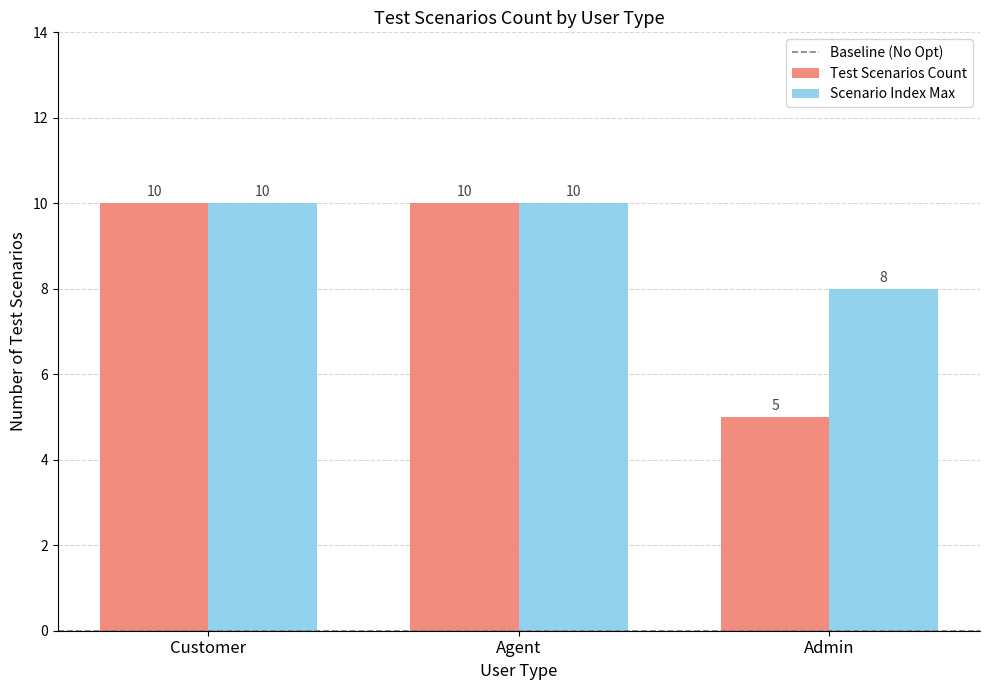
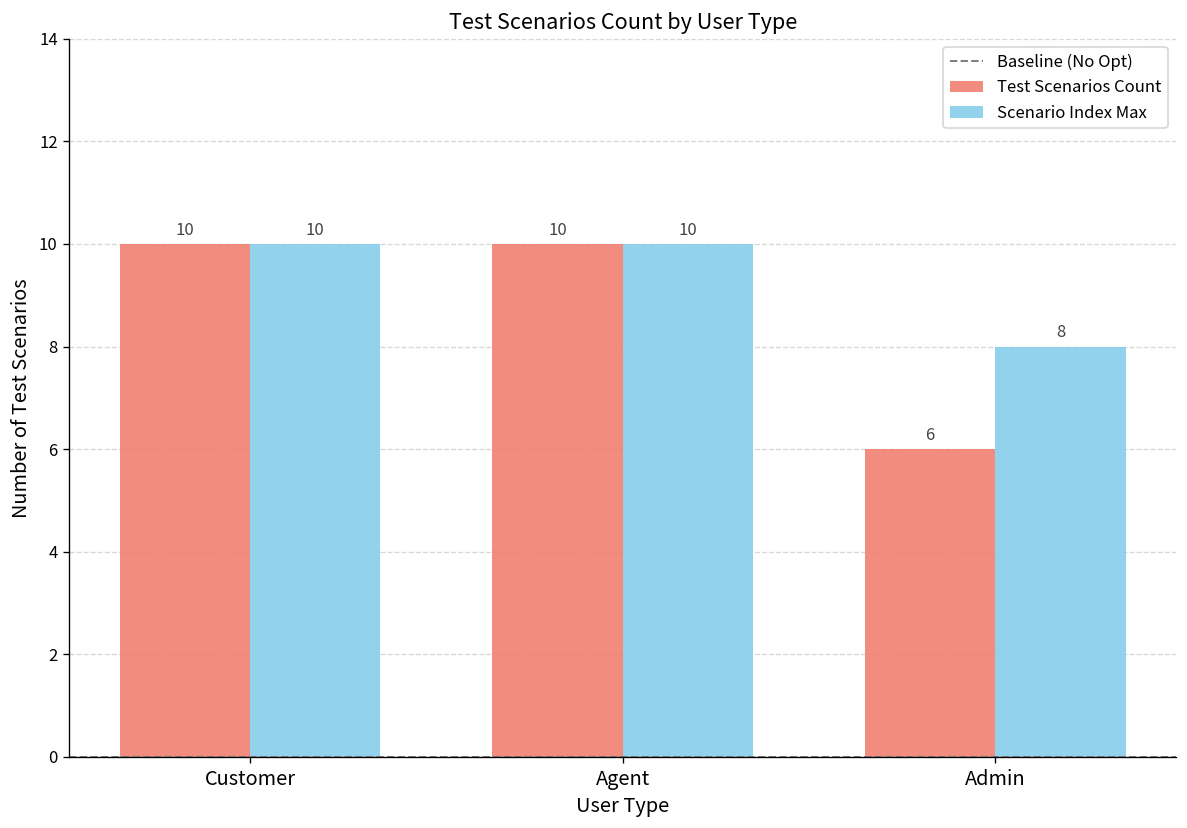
  {
    "Test Scenarios Count": {
      "Customer": 10,
      "Agent": 10,
-     "Admin": 5
+     "Admin": 6
    },
    "Scenario Index Max": {
      "Customer": 10,
      "Agent": 10,
      "Admin": 8
    }
  }
